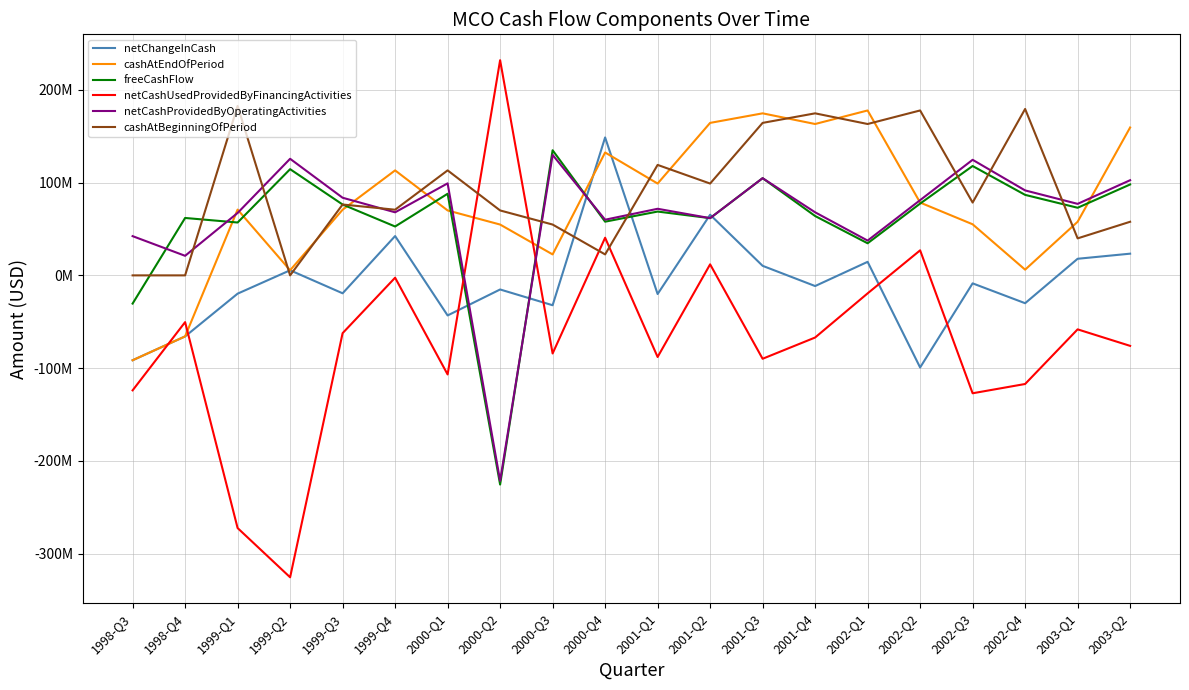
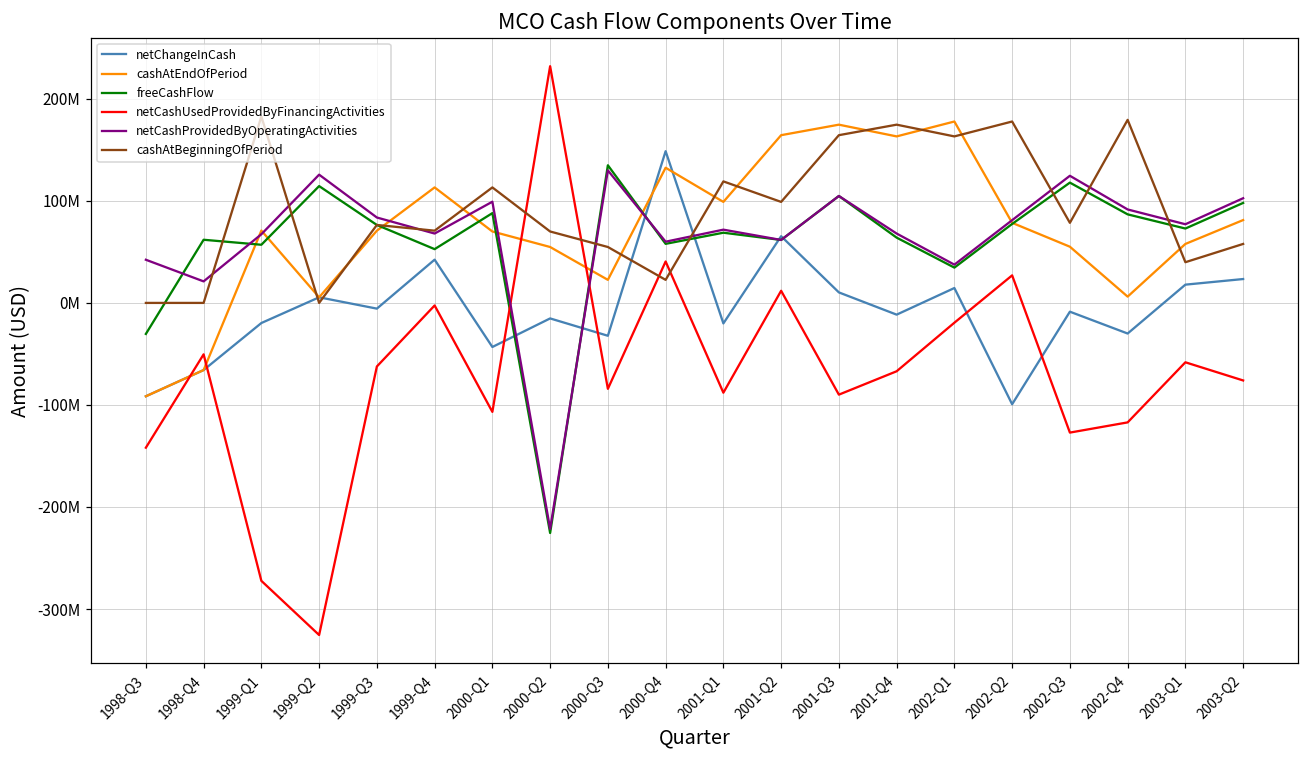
  {
    "netChangeInCash": {
      "1999-Q1": -20000000,
-     "1999-Q3": -20000000,
+     "1999-Q3": -10000000,
      "1999-Q4": 40000000,
      "2000-Q1": -40000000,
      "2000-Q2": -20000000,
      "2000-Q3": -30000000,
      "2000-Q4": 150000000,
      "2001-Q1": -20000000,
      "2001-Q2": 70000000,
      "2001-Q3": 10000000,
      "2001-Q4": -10000000,
      "2002-Q1": 10000000,
      "2002-Q2": -100000000,
      "2002-Q3": -10000000,
      "2002-Q4": -30000000,
      "2003-Q1": 20000000,
      "2003-Q2": 20000000
    },
    "cashAtEndOfPeriod": {
      "1999-Q1": 70000000,
      "1999-Q3": 70000000,
      "1999-Q4": 110000000,
      "2000-Q1": 70000000,
      "2000-Q2": 50000000,
      "2000-Q3": 20000000,
      "2000-Q4": 130000000,
      "2001-Q1": 100000000,
      "2001-Q2": 160000000,
      "2001-Q3": 170000000,
      "2001-Q4": 160000000,
      "2002-Q1": 180000000,
      "2002-Q3": 60000000,
      "2002-Q4": 10000000,
      "2003-Q1": 60000000,
-     "2003-Q2": 160000000
+     "2003-Q2": 80000000
    },
    "freeCashFlow": {
      "1998-Q3": -30000000,
      "1998-Q4": 60000000,
      "1999-Q1": 60000000,
      "1999-Q2": 110000000,
      "1999-Q4": 50000000,
      "2000-Q1": 90000000,
      "2000-Q2": -230000000,
      "2000-Q3": 130000000,
      "2001-Q1": 70000000,
      "2001-Q4": 60000000,
      "2002-Q1": 30000000,
      "2002-Q3": 120000000,
      "2002-Q4": 90000000,
      "2003-Q1": 70000000,
      "2003-Q2": 100000000
    },
    "netCashUsedProvidedByFinancingActivities": {
-     "1998-Q3": -120000000,
+     "1998-Q3": -140000000,
      "1998-Q4": -50000000,
      "1999-Q1": -270000000,
      "1999-Q2": -330000000,
      "1999-Q3": -60000000,
      "1999-Q4": 0,
      "2000-Q1": -110000000,
      "2000-Q2": 230000000,
      "2000-Q3": -80000000,
      "2000-Q4": 40000000,
      "2001-Q1": -90000000,
      "2001-Q2": 10000000,
      "2001-Q3": -90000000,
      "2001-Q4": -70000000,
      "2002-Q1": -20000000,
      "2002-Q2": 30000000,
      "2002-Q3": -130000000,
      "2002-Q4": -120000000,
      "2003-Q1": -60000000,
      "2003-Q2": -80000000
    },
    "netCashProvidedByOperatingActivities": {
      "1998-Q3": 40000000,
      "1998-Q4": 20000000,
      "1999-Q1": 70000000,
      "1999-Q2": 130000000,
      "1999-Q3": 80000000,
      "1999-Q4": 70000000,
      "2000-Q1": 100000000,
      "2000-Q2": -220000000,
      "2000-Q3": 130000000,
      "2001-Q1": 70000000,
      "2001-Q4": 70000000,
      "2002-Q1": 40000000,
      "2002-Q3": 120000000,
      "2002-Q4": 90000000,
      "2003-Q1": 80000000,
      "2003-Q2": 100000000
    },
    "cashAtBeginningOfPeriod": {
      "1998-Q3": 0,
      "1998-Q4": 0,
      "1999-Q2": 0,
      "1999-Q4": 70000000,
      "2000-Q1": 110000000,
      "2000-Q2": 70000000,
      "2000-Q3": 50000000,
      "2000-Q4": 20000000,
      "2001-Q1": 120000000,
      "2001-Q2": 100000000,
      "2001-Q3": 160000000,
      "2001-Q4": 170000000,
      "2002-Q1": 160000000,
      "2002-Q2": 180000000,
      "2002-Q3": 80000000,
      "2002-Q4": 180000000,
      "2003-Q1": 40000000,
      "2003-Q2": 60000000
    }
  }
